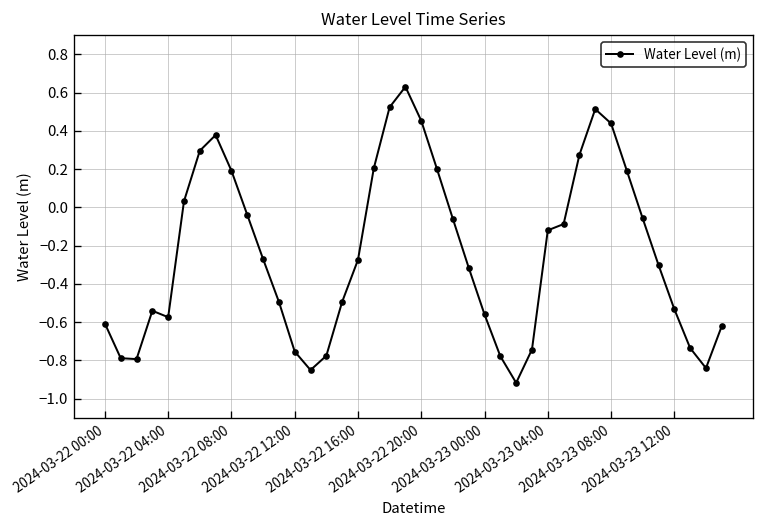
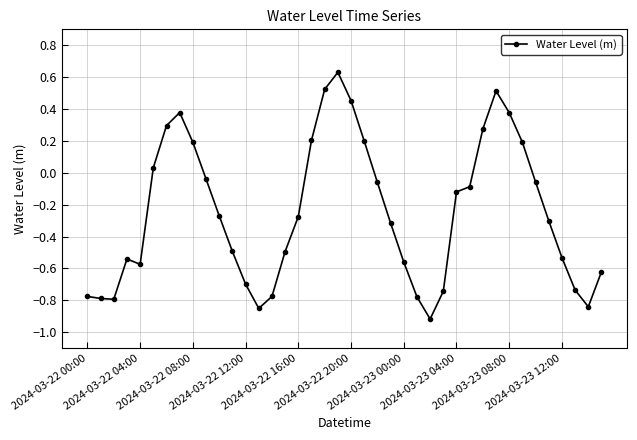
  {
-   "2024-03-22 00:00": -0.61,
+   "2024-03-22 00:00": -0.78,
    "2024-03-22 04:00": -0.57,
    "2024-03-22 08:00": 0.19,
-   "2024-03-22 12:00": -0.75,
+   "2024-03-22 12:00": -0.70,
    "2024-03-22 16:00": -0.27,
    "2024-03-22 20:00": 0.45,
    "2024-03-23 00:00": -0.56,
    "2024-03-23 04:00": -0.12,
-   "2024-03-23 08:00": 0.44,
+   "2024-03-23 08:00": 0.38,
    "2024-03-23 12:00": -0.53
  }
